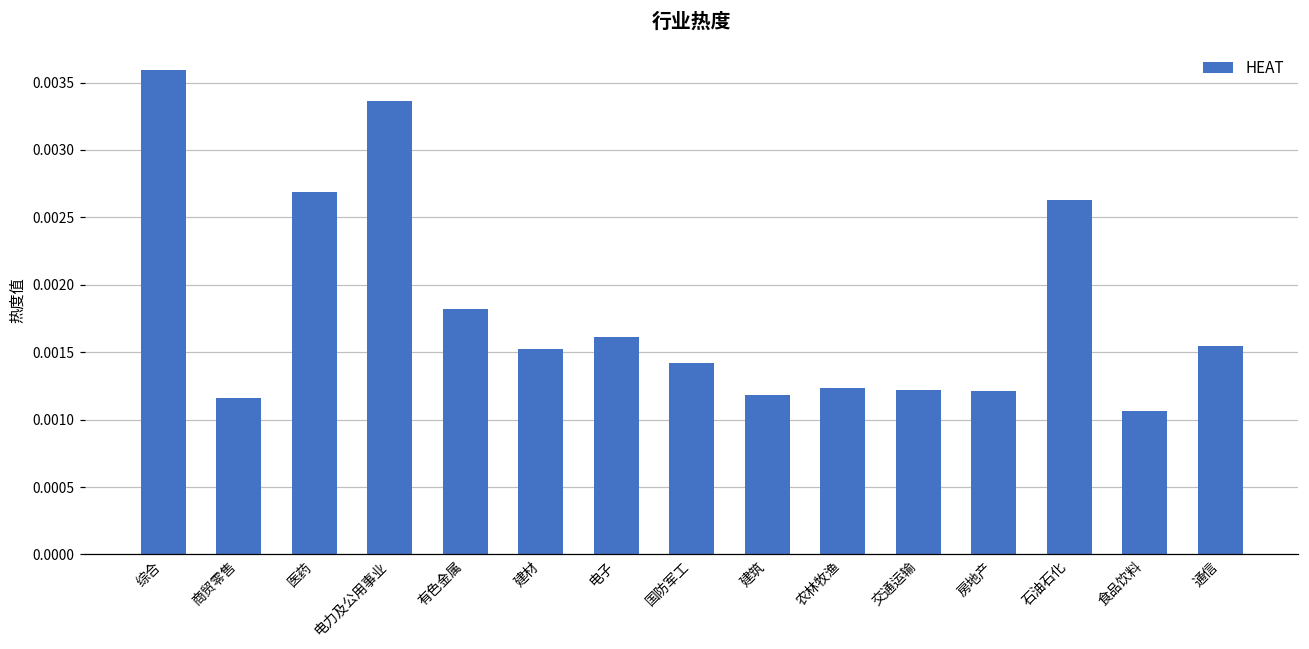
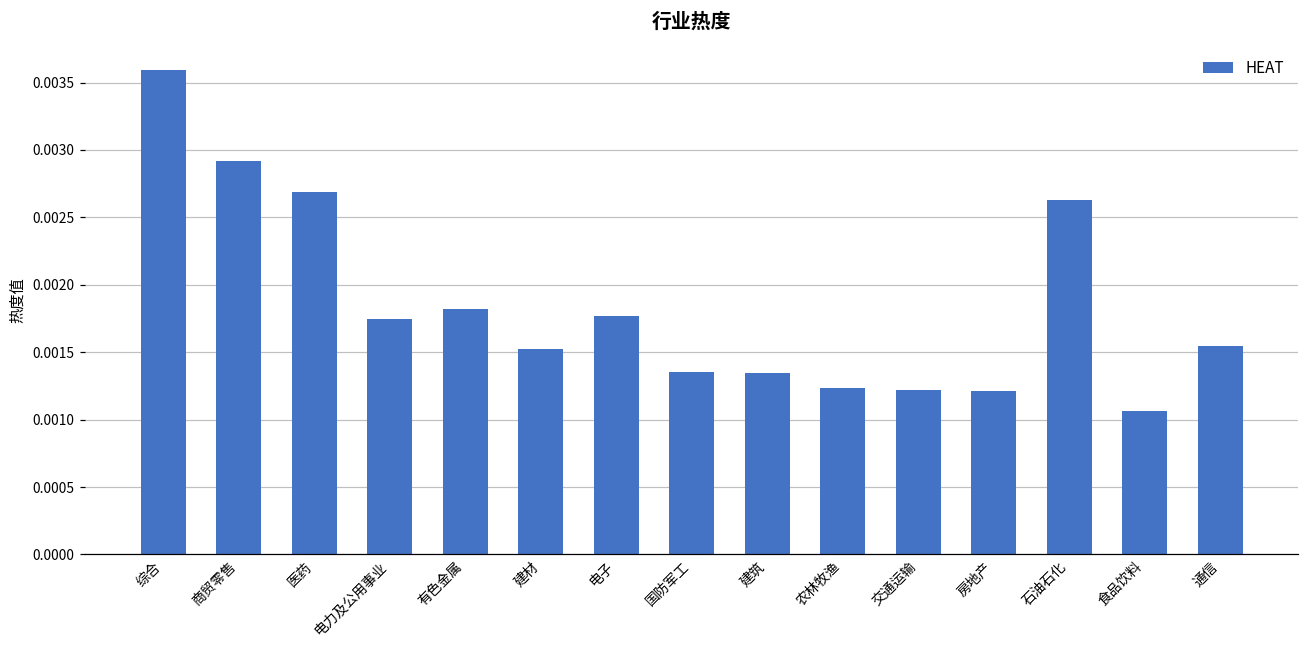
  {
    "综合": 0.00359,
-   "商贸零售": 0.00116,
+   "商贸零售": 0.00292,
    "医药": 0.00269,
-   "电力及公用事业": 0.00336,
+   "电力及公用事业": 0.00174,
    "有色金属": 0.00182,
    "建材": 0.00152,
-   "电子": 0.00161,
-   "国防军工": 0.00142,
-   "建筑": 0.00118,
+   "电子": 0.00177,
+   "国防军工": 0.00135,
+   "建筑": 0.00135,
    "农林牧渔": 0.00123,
    "交通运输": 0.00122,
    "房地产": 0.00121,
    "石油石化": 0.00263,
    "食品饮料": 0.00106,
    "通信": 0.00155
  }
